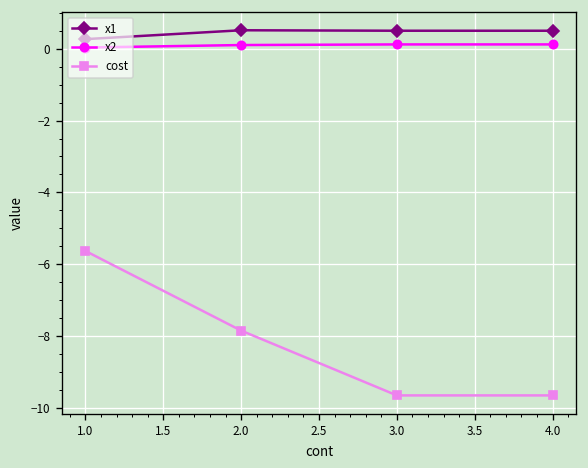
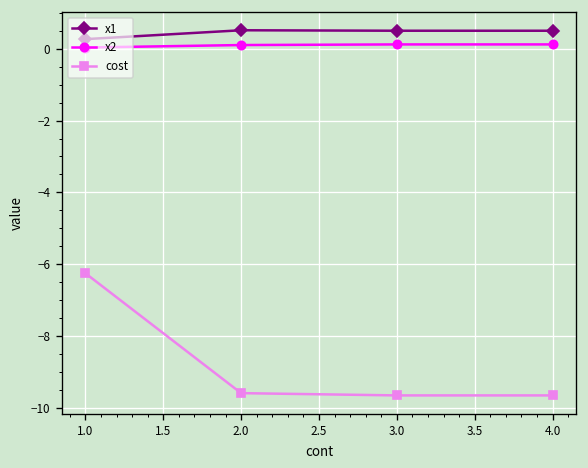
  {
    "x1": {
      "2.0": 0.5,
      "3.0": 0.5,
      "4.0": 0.5
    },
    "x2": {
      "2.0": 0.1,
      "3.0": 0.1,
      "4.0": 0.1
    },
    "cost": {
-     "1.0": -5.6,
-     "2.0": -7.9,
+     "1.0": -6.3,
+     "2.0": -9.6,
      "3.0": -9.7,
      "4.0": -9.7
    }
  }
